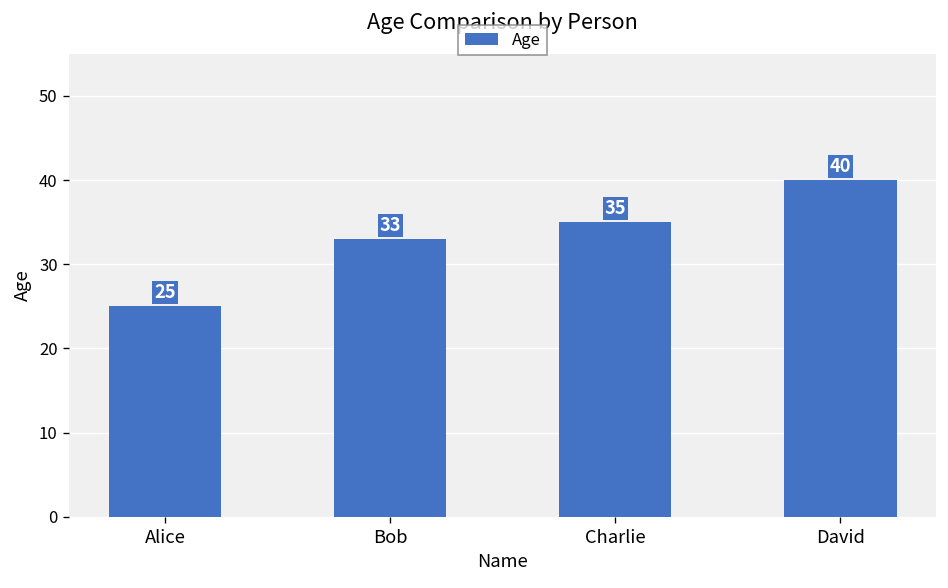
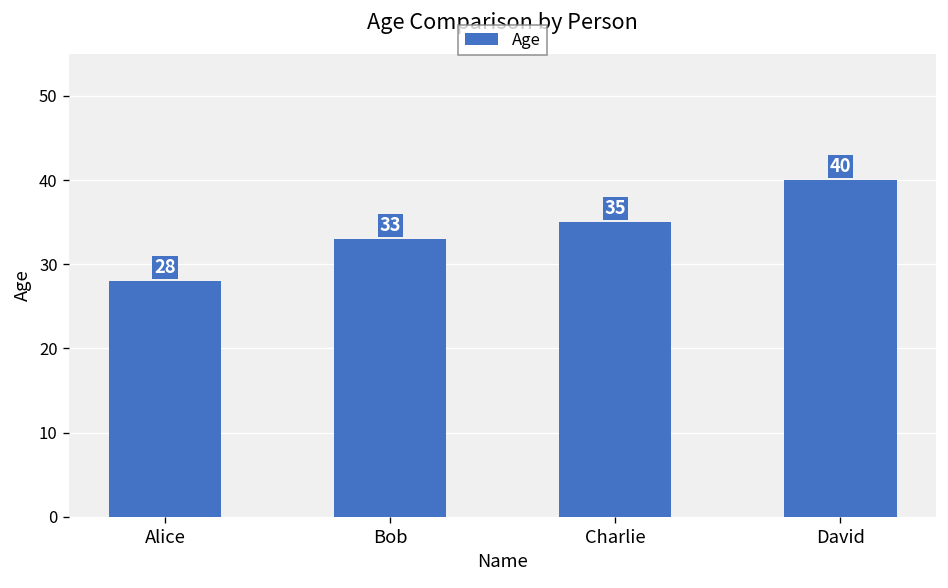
  {
-   "Alice": 25
+   "Alice": 28
  }
